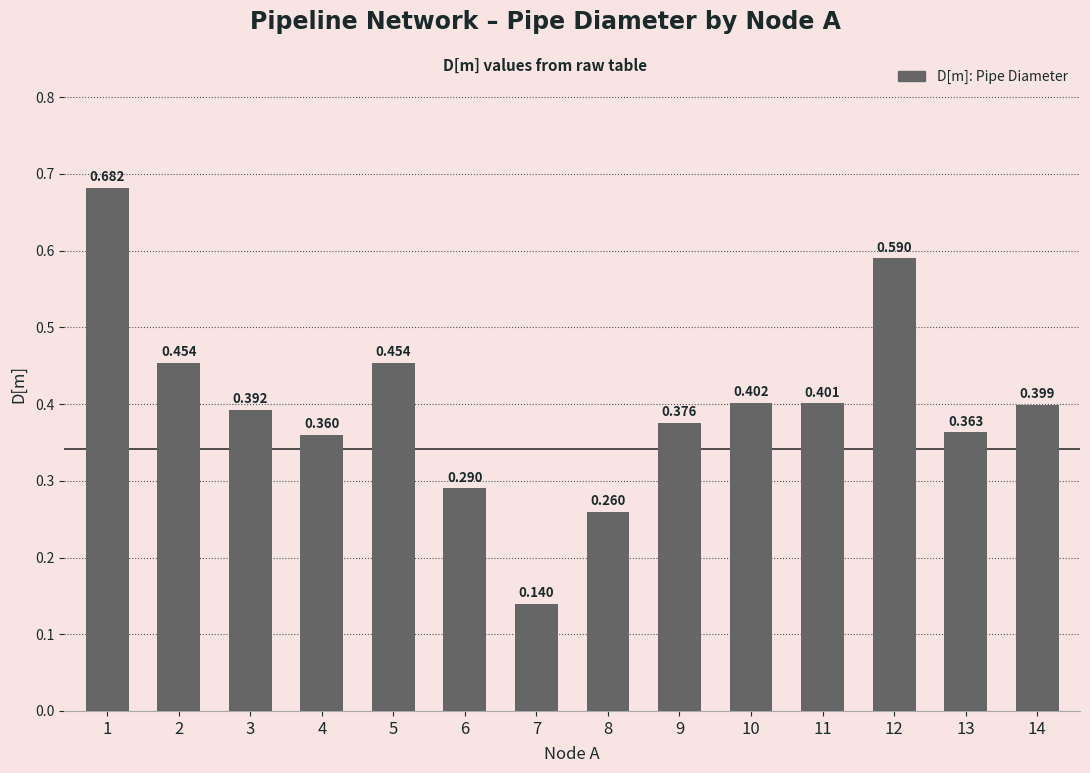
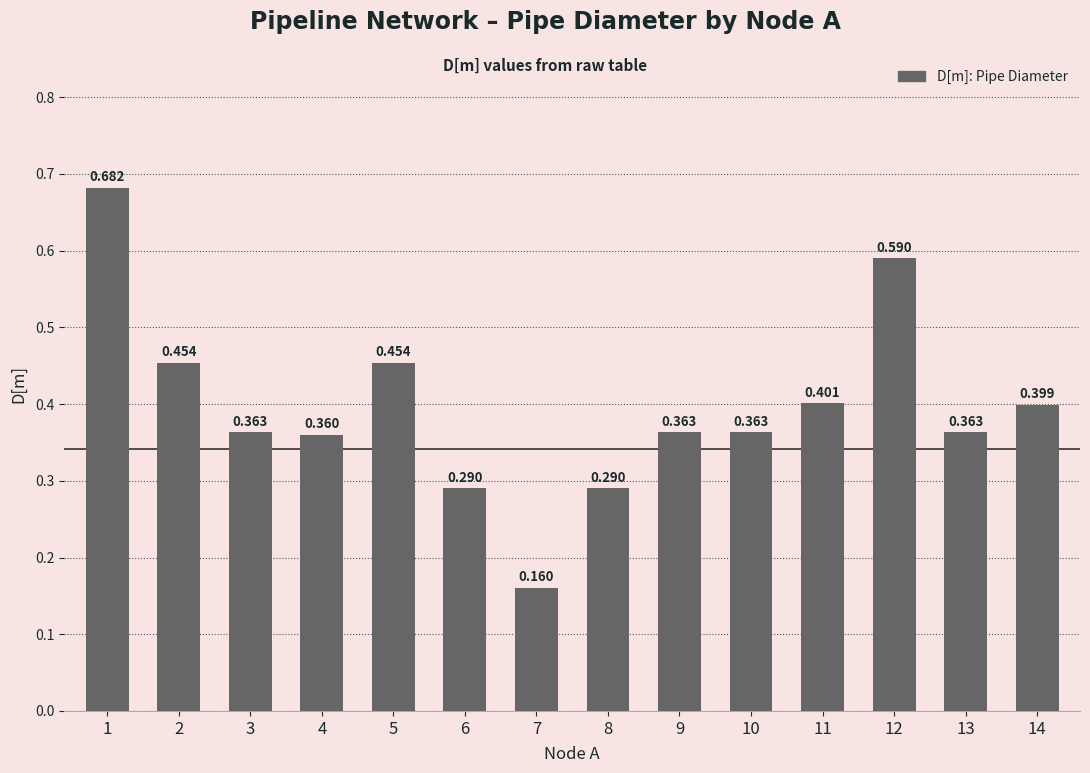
  {
    "1": 0.682,
    "2": 0.454,
-   "3": 0.392,
+   "3": 0.363,
    "4": 0.360,
    "5": 0.454,
    "6": 0.290,
-   "7": 0.140,
-   "8": 0.260,
-   "9": 0.376,
-   "10": 0.402,
+   "7": 0.160,
+   "8": 0.290,
+   "9": 0.363,
+   "10": 0.363,
    "11": 0.401,
    "12": 0.590,
    "13": 0.363,
    "14": 0.399
  }
